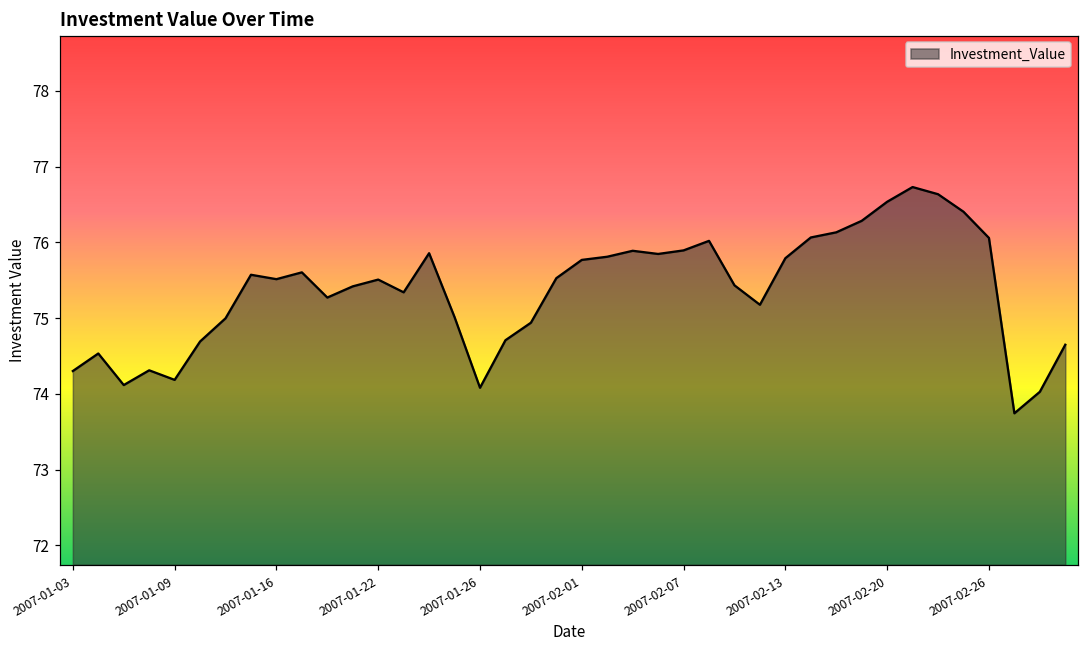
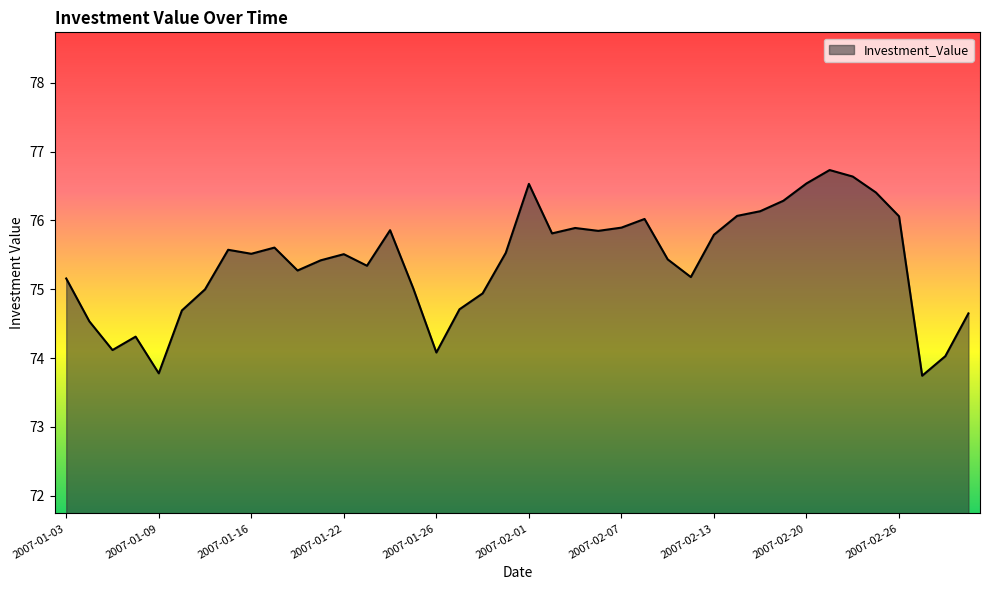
  {
-   "2007-01-03": 74.3,
-   "2007-01-09": 74.2,
+   "2007-01-03": 75.2,
+   "2007-01-09": 73.8,
    "2007-01-16": 75.5,
    "2007-01-22": 75.5,
    "2007-01-26": 74.1,
-   "2007-02-01": 75.8,
+   "2007-02-01": 76.5,
    "2007-02-07": 75.9,
    "2007-02-13": 75.8,
    "2007-02-20": 76.5,
    "2007-02-26": 76.1
  }
